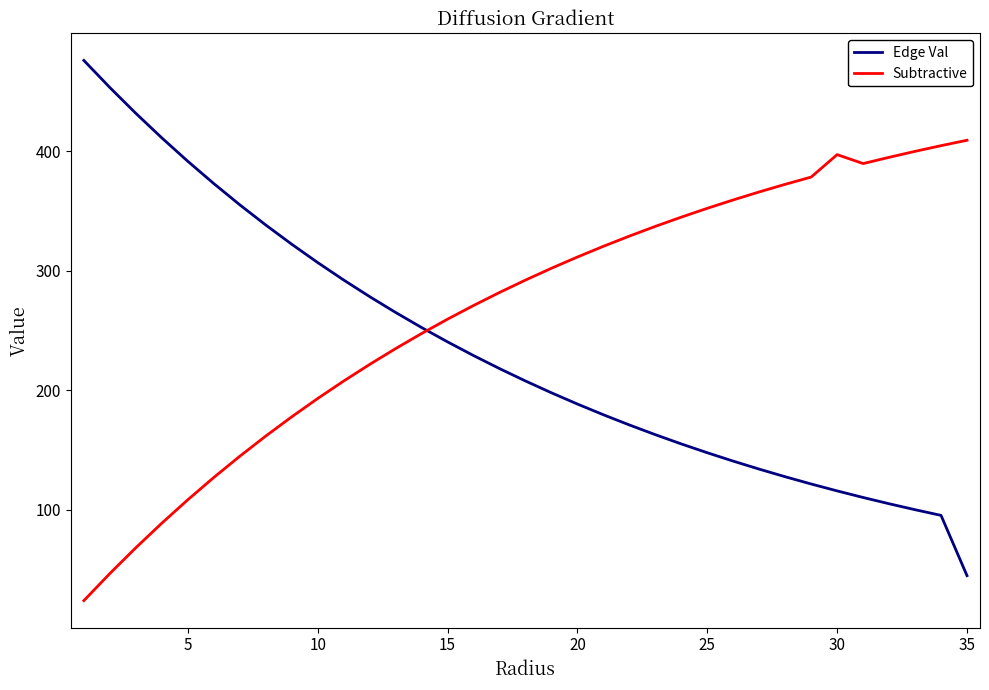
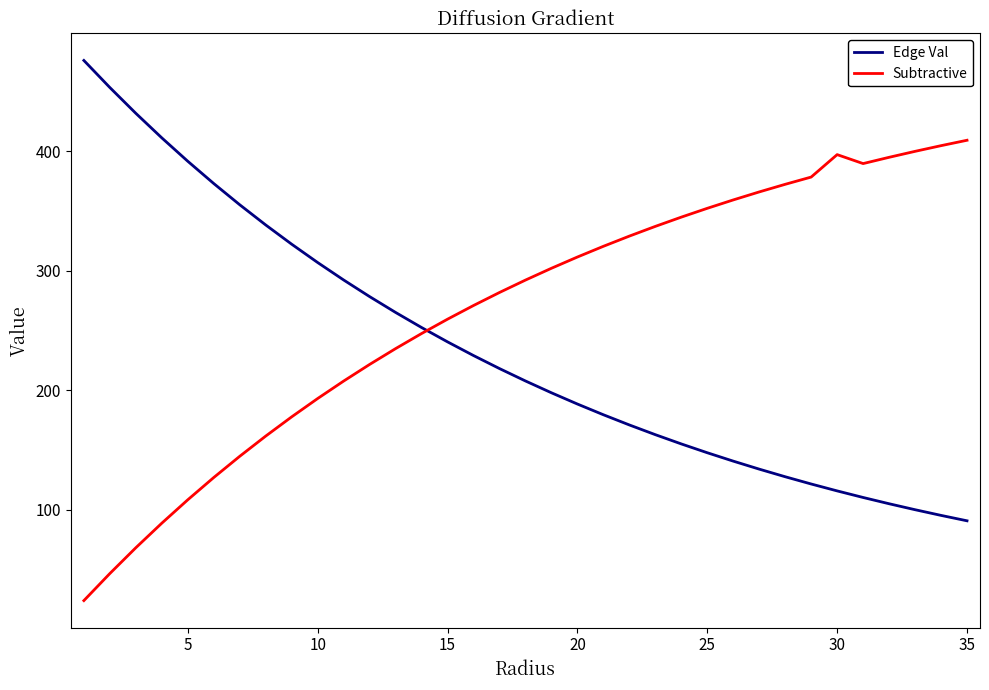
  {
    "Edge Val": {
      "5": 392,
      "10": 307,
      "15": 241,
      "20": 188,
      "25": 148,
      "30": 116,
-     "35": 45
+     "35": 91
    },
    "Subtractive": {
      "5": 108,
      "10": 193,
      "15": 259,
      "20": 312,
      "25": 352,
      "30": 397,
      "35": 409
    }
  }
